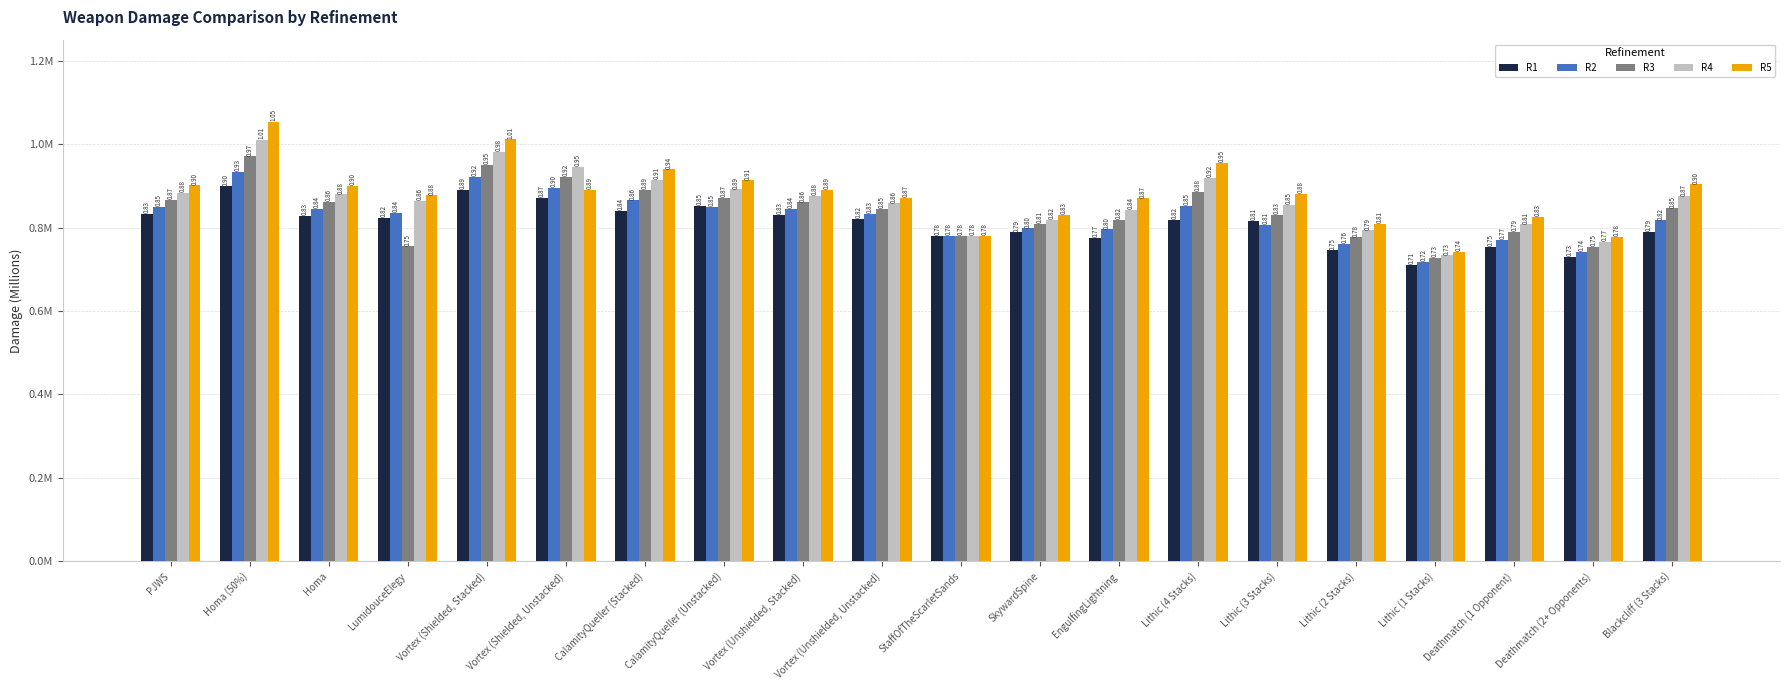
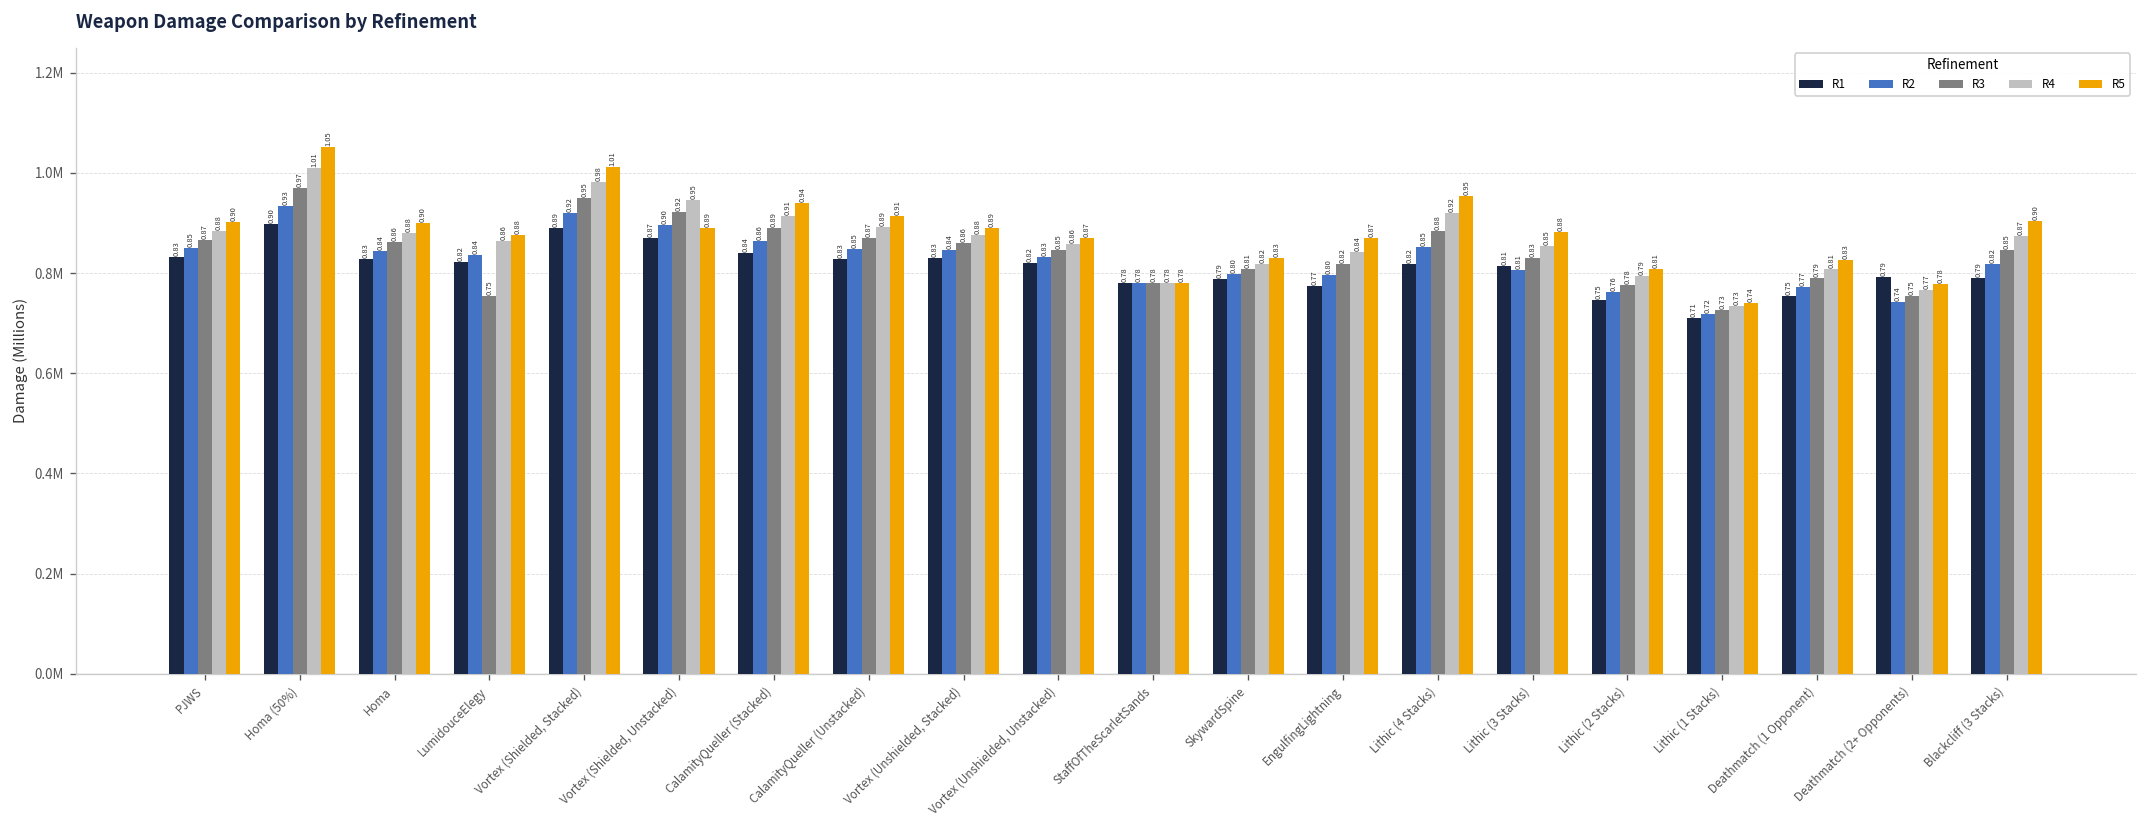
  {
    "R1": {
      "PJWS": 0.83,
      "Homa (50%)": 0.90,
      "Homa": 0.83,
      "LumidouceElegy": 0.82,
      "Vortex (Shielded, Stacked)": 0.89,
      "Vortex (Shielded, Unstacked)": 0.87,
      "CalamityQueller (Stacked)": 0.84,
-     "CalamityQueller (Unstacked)": 0.85,
+     "CalamityQueller (Unstacked)": 0.83,
      "Vortex (Unshielded, Stacked)": 0.83,
      "Vortex (Unshielded, Unstacked)": 0.82,
      "StaffOfTheScarletSands": 0.78,
      "SkywardSpine": 0.79,
      "EngulfingLightning": 0.77,
      "Lithic (4 Stacks)": 0.82,
      "Lithic (3 Stacks)": 0.81,
      "Lithic (2 Stacks)": 0.75,
      "Lithic (1 Stacks)": 0.71,
      "Deathmatch (1 Opponent)": 0.75,
-     "Deathmatch (2+ Opponents)": 0.73,
+     "Deathmatch (2+ Opponents)": 0.79,
      "Blackcliff (3 Stacks)": 0.79
    },
    "R2": {
      "PJWS": 0.85,
      "Homa (50%)": 0.93,
      "Homa": 0.84,
      "LumidouceElegy": 0.84,
      "Vortex (Shielded, Stacked)": 0.92,
      "Vortex (Shielded, Unstacked)": 0.90,
      "CalamityQueller (Stacked)": 0.86,
      "CalamityQueller (Unstacked)": 0.85,
      "Vortex (Unshielded, Stacked)": 0.84,
      "Vortex (Unshielded, Unstacked)": 0.83,
      "StaffOfTheScarletSands": 0.78,
      "SkywardSpine": 0.80,
      "EngulfingLightning": 0.80,
      "Lithic (4 Stacks)": 0.85,
      "Lithic (3 Stacks)": 0.81,
      "Lithic (2 Stacks)": 0.76,
      "Lithic (1 Stacks)": 0.72,
      "Deathmatch (1 Opponent)": 0.77,
      "Deathmatch (2+ Opponents)": 0.74,
      "Blackcliff (3 Stacks)": 0.82
    },
    "R3": {
      "PJWS": 0.87,
      "Homa (50%)": 0.97,
      "Homa": 0.86,
      "LumidouceElegy": 0.75,
      "Vortex (Shielded, Stacked)": 0.95,
      "Vortex (Shielded, Unstacked)": 0.92,
      "CalamityQueller (Stacked)": 0.89,
      "CalamityQueller (Unstacked)": 0.87,
      "Vortex (Unshielded, Stacked)": 0.86,
      "Vortex (Unshielded, Unstacked)": 0.85,
      "StaffOfTheScarletSands": 0.78,
      "SkywardSpine": 0.81,
      "EngulfingLightning": 0.82,
      "Lithic (4 Stacks)": 0.88,
      "Lithic (3 Stacks)": 0.83,
      "Lithic (2 Stacks)": 0.78,
      "Lithic (1 Stacks)": 0.73,
      "Deathmatch (1 Opponent)": 0.79,
      "Deathmatch (2+ Opponents)": 0.75,
      "Blackcliff (3 Stacks)": 0.85
    },
    "R4": {
      "PJWS": 0.88,
      "Homa (50%)": 1.01,
      "Homa": 0.88,
      "LumidouceElegy": 0.86,
      "Vortex (Shielded, Stacked)": 0.98,
      "Vortex (Shielded, Unstacked)": 0.95,
      "CalamityQueller (Stacked)": 0.91,
      "CalamityQueller (Unstacked)": 0.89,
      "Vortex (Unshielded, Stacked)": 0.88,
      "Vortex (Unshielded, Unstacked)": 0.86,
      "StaffOfTheScarletSands": 0.78,
      "SkywardSpine": 0.82,
      "EngulfingLightning": 0.84,
      "Lithic (4 Stacks)": 0.92,
      "Lithic (3 Stacks)": 0.85,
      "Lithic (2 Stacks)": 0.79,
      "Lithic (1 Stacks)": 0.73,
      "Deathmatch (1 Opponent)": 0.81,
      "Deathmatch (2+ Opponents)": 0.77,
      "Blackcliff (3 Stacks)": 0.87
    },
    "R5": {
      "PJWS": 0.90,
      "Homa (50%)": 1.05,
      "Homa": 0.90,
      "LumidouceElegy": 0.88,
      "Vortex (Shielded, Stacked)": 1.01,
      "Vortex (Shielded, Unstacked)": 0.89,
      "CalamityQueller (Stacked)": 0.94,
      "CalamityQueller (Unstacked)": 0.91,
      "Vortex (Unshielded, Stacked)": 0.89,
      "Vortex (Unshielded, Unstacked)": 0.87,
      "StaffOfTheScarletSands": 0.78,
      "SkywardSpine": 0.83,
      "EngulfingLightning": 0.87,
      "Lithic (4 Stacks)": 0.95,
      "Lithic (3 Stacks)": 0.88,
      "Lithic (2 Stacks)": 0.81,
      "Lithic (1 Stacks)": 0.74,
      "Deathmatch (1 Opponent)": 0.83,
      "Deathmatch (2+ Opponents)": 0.78,
      "Blackcliff (3 Stacks)": 0.90
    }
  }
